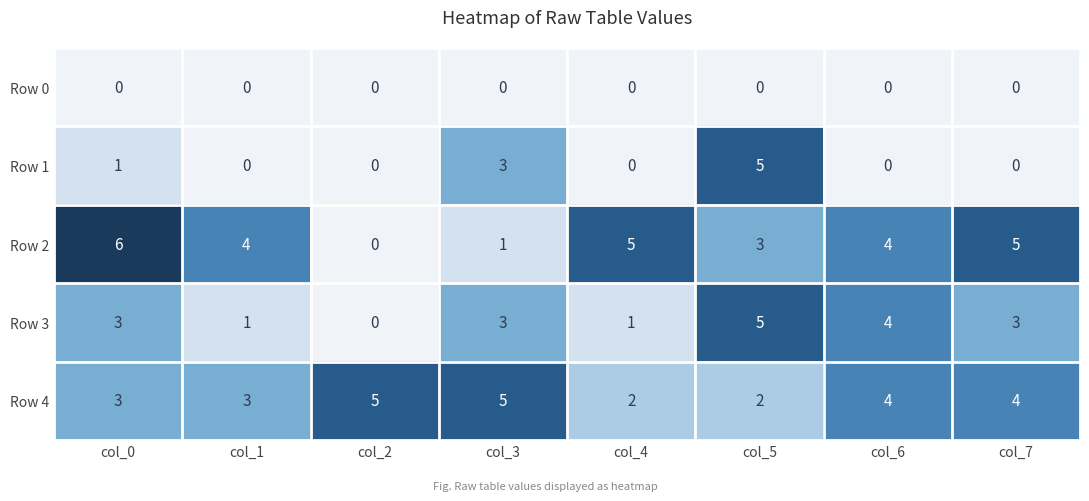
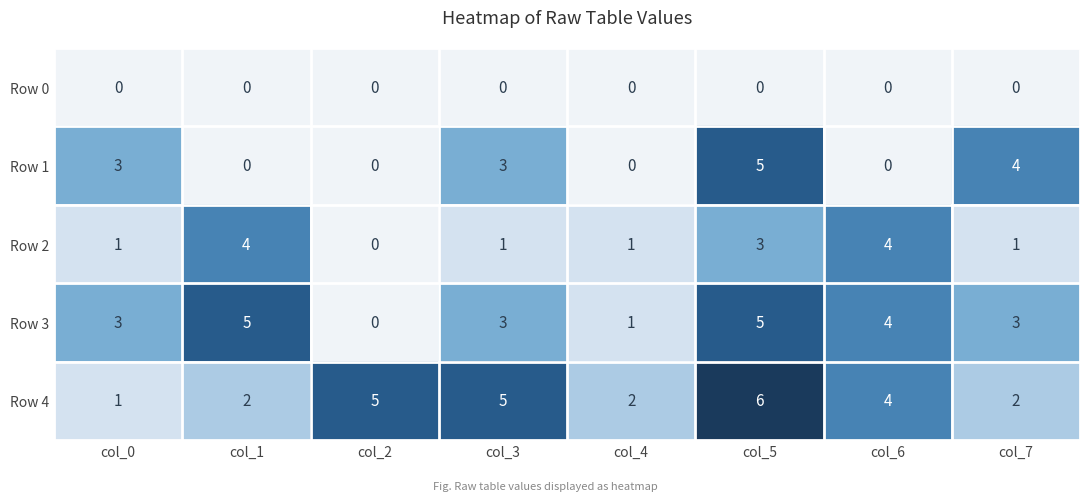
  {
    "Row 0": {
      "col_0": 0,
      "col_1": 0,
      "col_2": 0,
      "col_3": 0,
      "col_4": 0,
      "col_5": 0,
      "col_6": 0,
      "col_7": 0
    },
    "Row 1": {
-     "col_0": 1,
+     "col_0": 3,
      "col_1": 0,
      "col_2": 0,
      "col_3": 3,
      "col_4": 0,
      "col_5": 5,
      "col_6": 0,
-     "col_7": 0
+     "col_7": 4
    },
    "Row 2": {
-     "col_0": 6,
+     "col_0": 1,
      "col_1": 4,
      "col_2": 0,
      "col_3": 1,
-     "col_4": 5,
+     "col_4": 1,
      "col_5": 3,
      "col_6": 4,
-     "col_7": 5
+     "col_7": 1
    },
    "Row 3": {
      "col_0": 3,
-     "col_1": 1,
+     "col_1": 5,
      "col_2": 0,
      "col_3": 3,
      "col_4": 1,
      "col_5": 5,
      "col_6": 4,
      "col_7": 3
    },
    "Row 4": {
-     "col_0": 3,
-     "col_1": 3,
+     "col_0": 1,
+     "col_1": 2,
      "col_2": 5,
      "col_3": 5,
      "col_4": 2,
-     "col_5": 2,
+     "col_5": 6,
      "col_6": 4,
-     "col_7": 4
+     "col_7": 2
    }
  }
